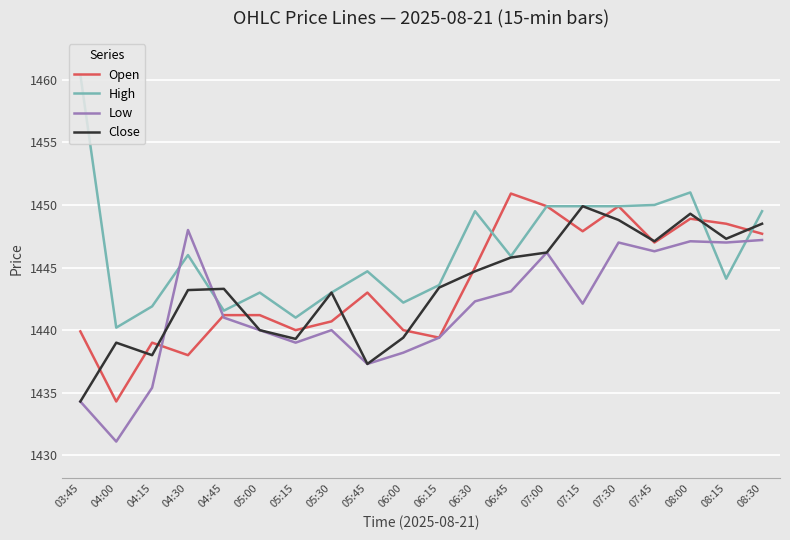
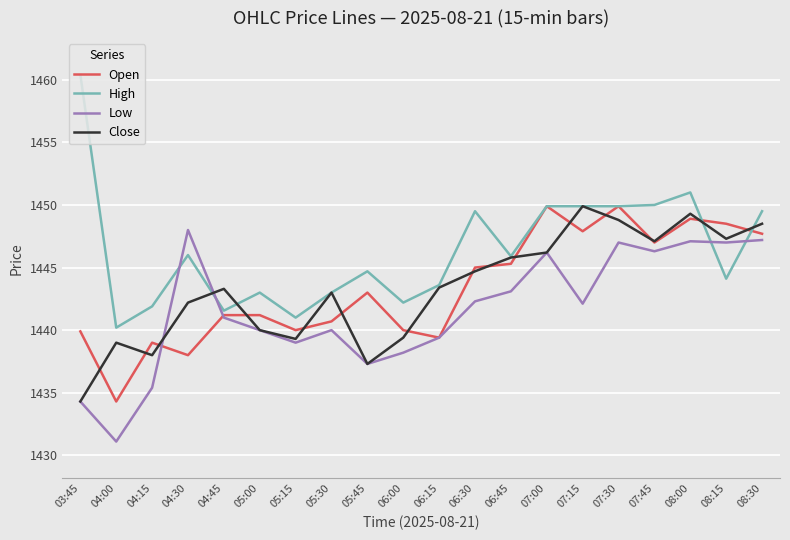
  {
    "Open": {
      "03:45": 1439.9,
      "04:00": 1434.3,
      "04:15": 1439.0,
      "04:30": 1438.0,
      "05:00": 1441.2,
      "05:15": 1440.0,
      "05:30": 1440.7,
      "05:45": 1443.0,
      "06:00": 1440.0,
      "06:30": 1445.0,
-     "06:45": 1450.9,
+     "06:45": 1445.3,
      "07:15": 1447.9,
      "08:00": 1448.9,
      "08:15": 1448.5,
      "08:30": 1447.7
    },
    "High": {
      "04:00": 1440.2,
      "04:15": 1441.9,
      "04:30": 1446.0,
      "04:45": 1441.6,
      "05:00": 1443.0,
      "05:15": 1441.0,
      "05:45": 1444.7,
      "06:00": 1442.2,
      "06:30": 1449.5,
      "07:45": 1450.0,
      "08:00": 1451.0,
      "08:15": 1444.1,
      "08:30": 1449.5
    },
    "Low": {
      "04:00": 1431.1,
      "04:15": 1435.4,
      "04:30": 1448.0,
      "05:15": 1439.0,
      "05:30": 1440.0,
      "06:00": 1438.2,
      "06:30": 1442.3,
      "06:45": 1443.1,
      "07:15": 1442.1,
      "07:30": 1447.0,
      "07:45": 1446.3,
      "08:00": 1447.1,
      "08:15": 1447.0,
      "08:30": 1447.2
    },
    "Close": {
      "04:00": 1439.0,
      "04:15": 1438.0,
-     "04:30": 1443.2,
+     "04:30": 1442.2,
      "04:45": 1443.3,
      "05:15": 1439.3,
      "06:00": 1439.4,
      "06:30": 1444.7,
      "07:30": 1448.8,
      "08:00": 1449.3,
      "08:15": 1447.3,
      "08:30": 1448.5
    }
  }
